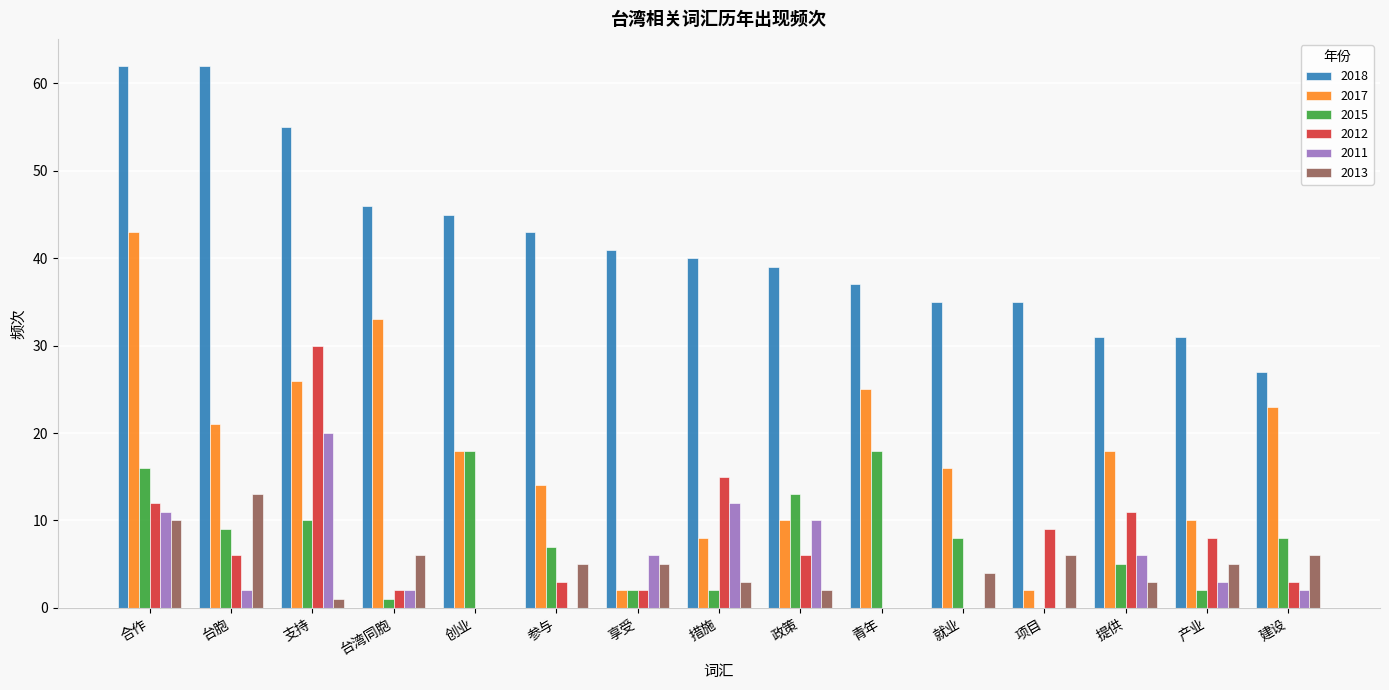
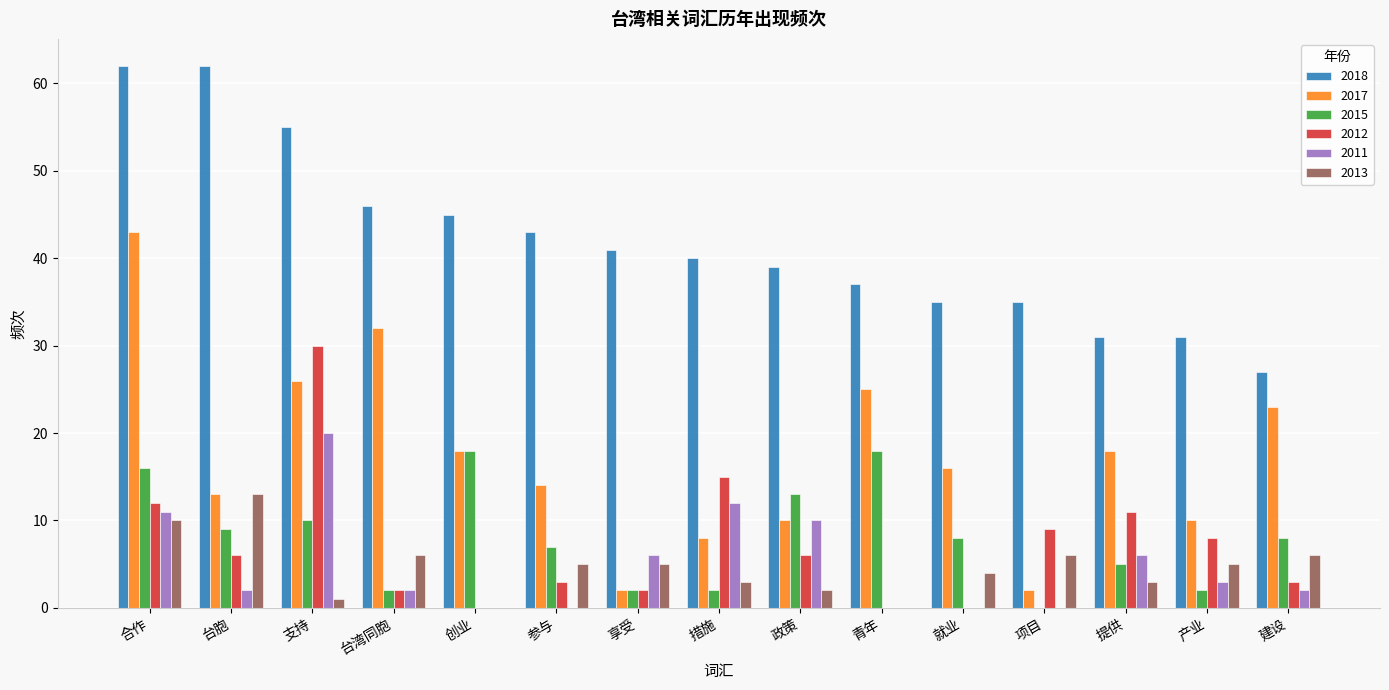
  {
    "2018": {
      "合作": 62,
      "台胞": 62,
      "支持": 55,
      "台湾同胞": 46,
      "创业": 45,
      "参与": 43,
      "享受": 41,
      "措施": 40,
      "政策": 39,
      "青年": 37,
      "就业": 35,
      "项目": 35,
      "提供": 31,
      "产业": 31,
      "建设": 27
    },
    "2017": {
      "合作": 43,
-     "台胞": 21,
+     "台胞": 13,
      "支持": 26,
-     "台湾同胞": 33,
+     "台湾同胞": 32,
      "创业": 18,
      "参与": 14,
      "享受": 2,
      "措施": 8,
      "政策": 10,
      "青年": 25,
      "就业": 16,
      "项目": 2,
      "提供": 18,
      "产业": 10,
      "建设": 23
    },
    "2015": {
      "合作": 16,
      "台胞": 9,
      "支持": 10,
-     "台湾同胞": 1,
+     "台湾同胞": 2,
      "创业": 18,
      "参与": 7,
      "享受": 2,
      "措施": 2,
      "政策": 13,
      "青年": 18,
      "就业": 8,
      "项目": 0,
      "提供": 5,
      "产业": 2,
      "建设": 8
    },
    "2012": {
      "合作": 12,
      "台胞": 6,
      "支持": 30,
      "台湾同胞": 2,
      "创业": 0,
      "参与": 3,
      "享受": 2,
      "措施": 15,
      "政策": 6,
      "青年": 0,
      "就业": 0,
      "项目": 9,
      "提供": 11,
      "产业": 8,
      "建设": 3
    },
    "2011": {
      "合作": 11,
      "台胞": 2,
      "支持": 20,
      "台湾同胞": 2,
      "创业": 0,
      "参与": 0,
      "享受": 6,
      "措施": 12,
      "政策": 10,
      "青年": 0,
      "就业": 0,
      "项目": 0,
      "提供": 6,
      "产业": 3,
      "建设": 2
    },
    "2013": {
      "合作": 10,
      "台胞": 13,
      "支持": 1,
      "台湾同胞": 6,
      "创业": 0,
      "参与": 5,
      "享受": 5,
      "措施": 3,
      "政策": 2,
      "青年": 0,
      "就业": 4,
      "项目": 6,
      "提供": 3,
      "产业": 5,
      "建设": 6
    }
  }
